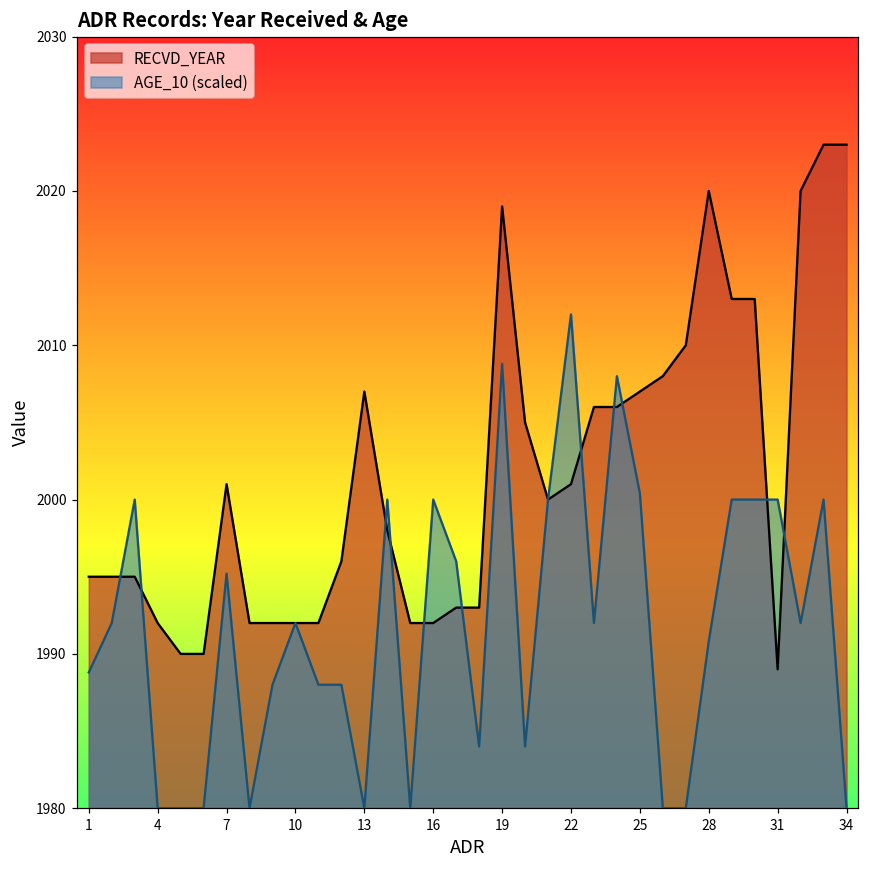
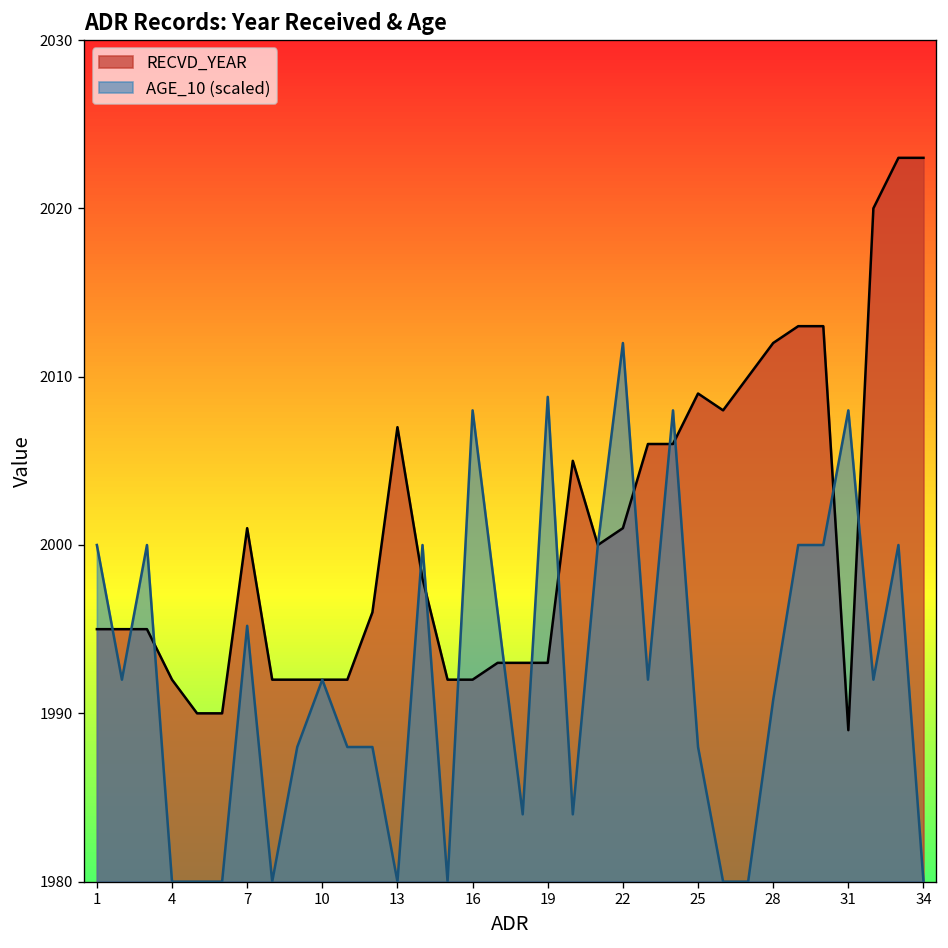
  {
    "RECVD_YEAR": {
      "1": 1995,
      "4": 1992,
      "7": 2001,
      "13": 2007,
      "16": 1992,
-     "19": 2019,
+     "19": 1993,
      "22": 2001,
-     "25": 2007,
-     "28": 2020,
+     "25": 2009,
+     "28": 2012,
      "31": 1989,
      "34": 2023
    },
    "AGE_10 (scaled)": {
-     "1": 1988.8,
+     "1": 2000.0,
      "4": 1980.0,
      "7": 1995.2,
      "13": 1980.0,
-     "16": 2000.0,
+     "16": 2008.0,
      "19": 2008.8,
      "22": 2012.0,
-     "25": 2000.4,
+     "25": 1988.0,
      "28": 1990.8,
-     "31": 2000.0,
+     "31": 2008.0,
      "34": 1980.0
    }
  }
